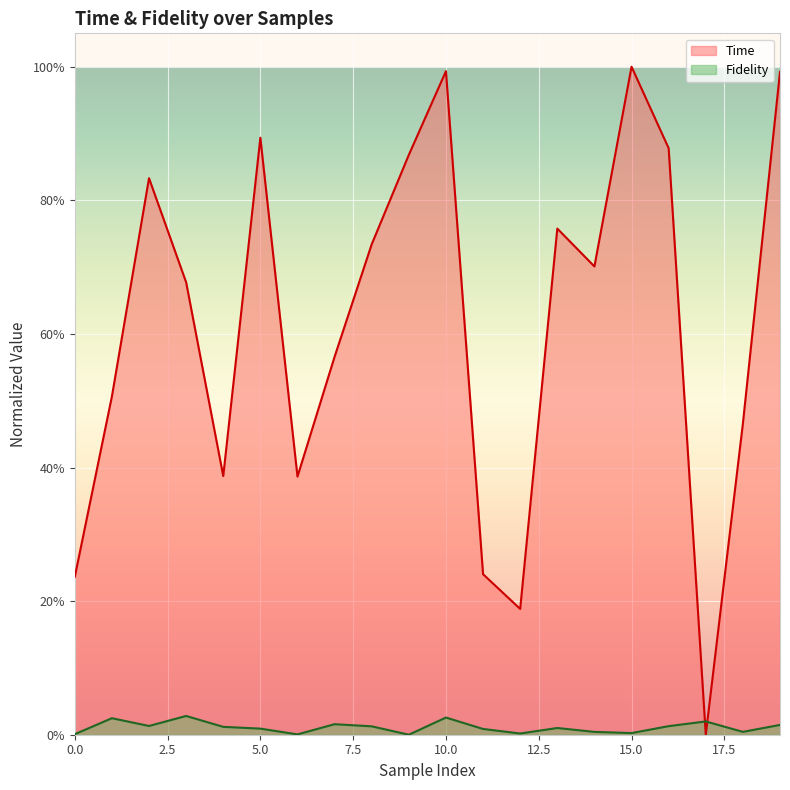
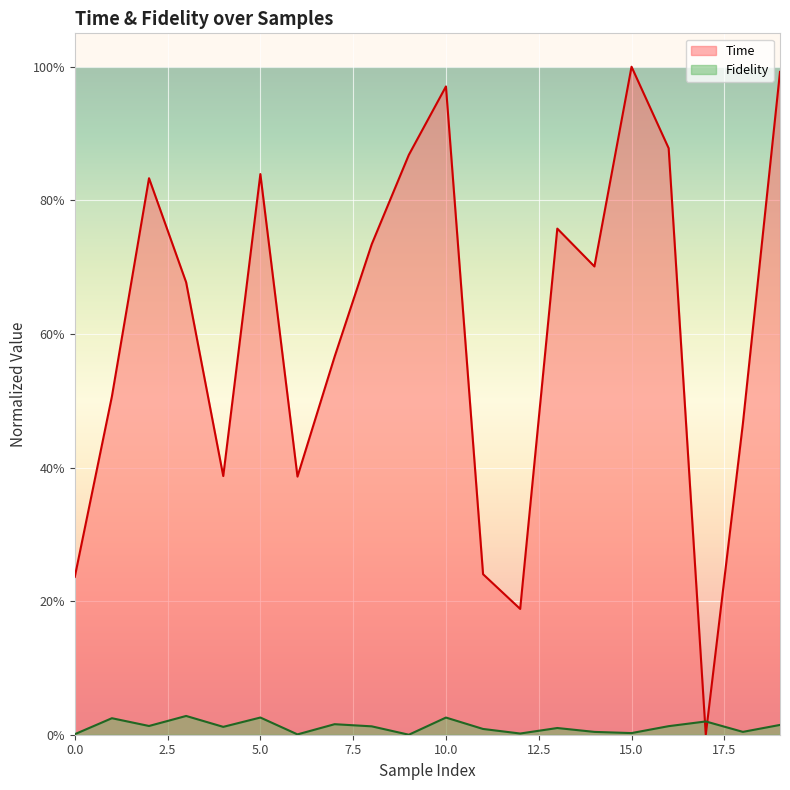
  {
    "Time": {
      "0.0": "24%",
-     "5.0": "89%",
-     "10.0": "99%",
+     "5.0": "84%",
+     "10.0": "97%",
      "15.0": "100%"
    },
    "Fidelity": {
      "0.0": "0%",
-     "5.0": "1%",
+     "5.0": "3%",
      "10.0": "3%",
      "15.0": "0%"
    }
  }
